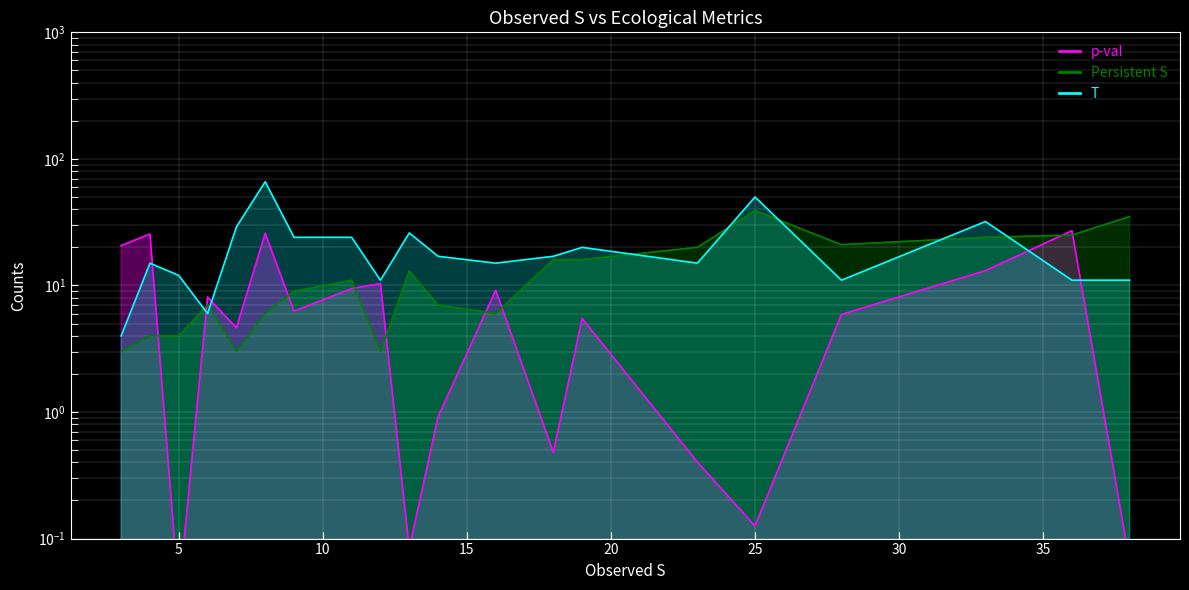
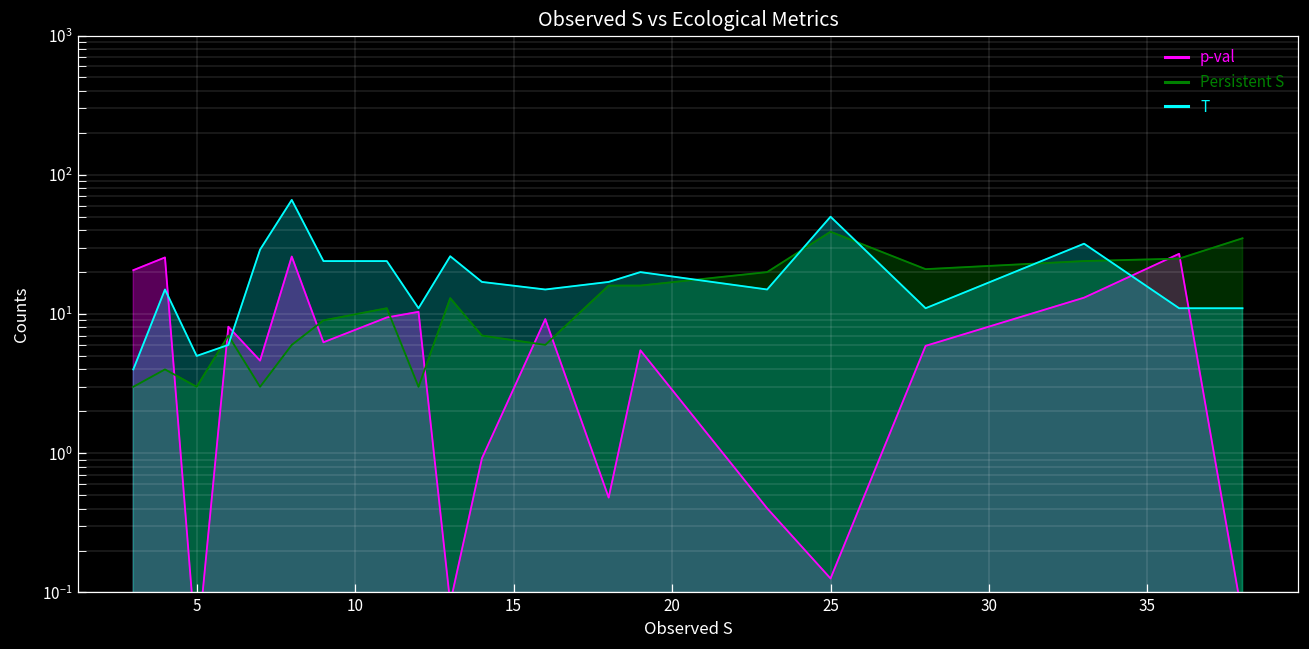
  {
    "p-val": {
      "25": 0.13
    },
    "Persistent S": {
-     "5": 4,
+     "5": 3,
      "25": 39
    },
    "T": {
-     "5": 12,
+     "5": 5,
      "25": 50
    }
  }
